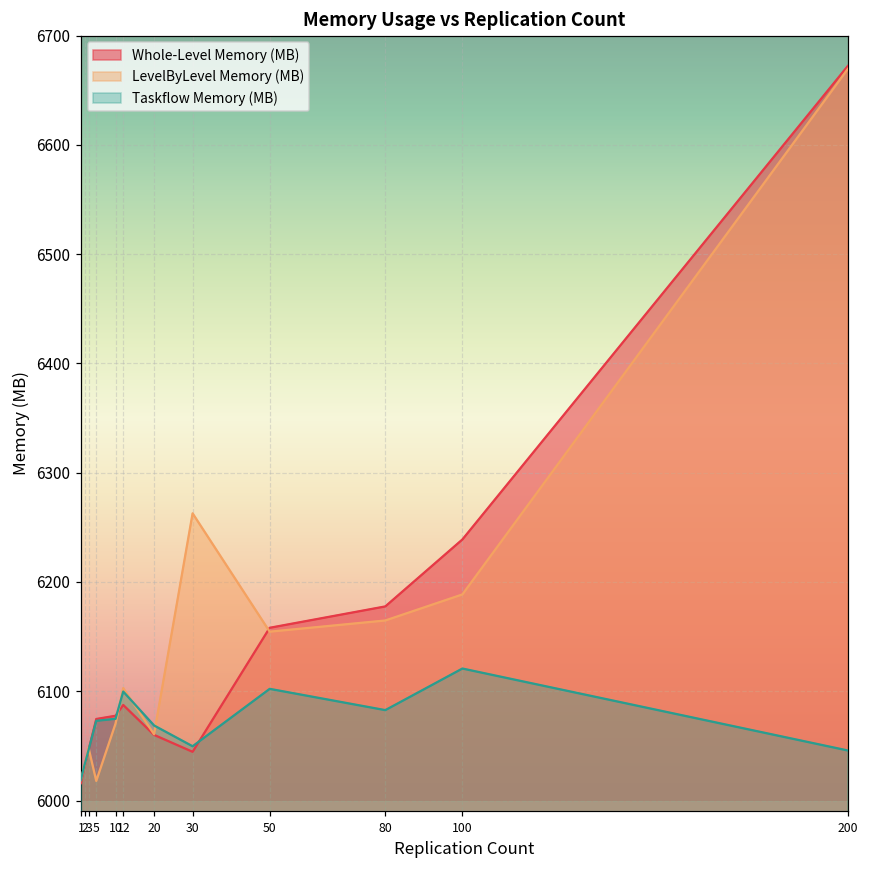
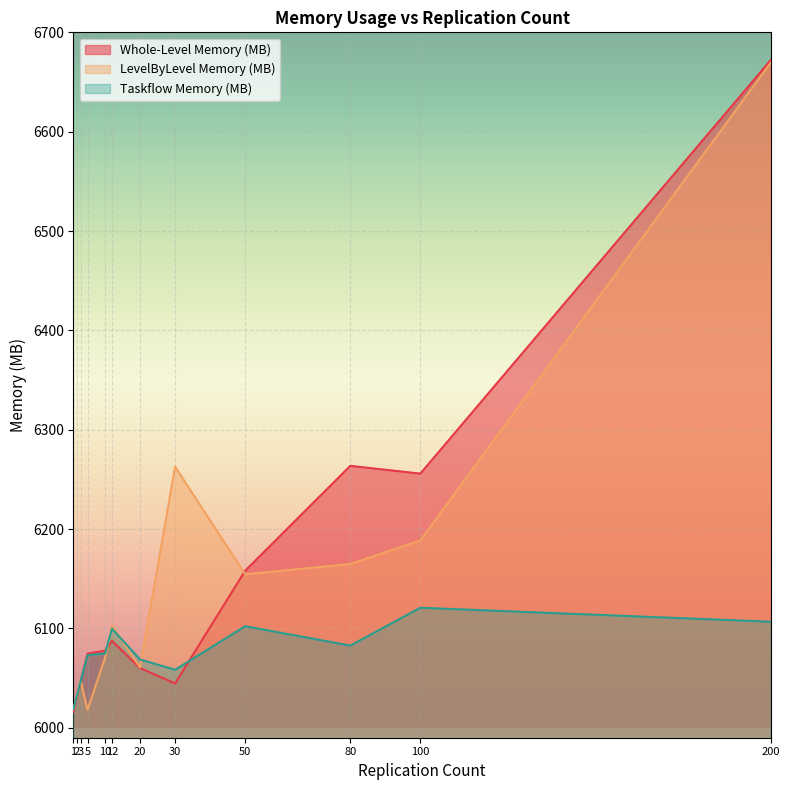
  {
    "Whole-Level Memory (MB)": {
      "30": 6040,
      "50": 6160,
-     "80": 6180,
-     "100": 6240,
+     "80": 6260,
+     "100": 6260,
      "200": 6670
    },
    "LevelByLevel Memory (MB)": {
      "5": 6020,
      "30": 6260,
      "50": 6150,
      "80": 6160,
      "100": 6190,
      "200": 6670
    },
    "Taskflow Memory (MB)": {
      "20": 6070,
-     "30": 6050,
+     "30": 6060,
      "50": 6100,
      "80": 6080,
      "100": 6120,
-     "200": 6050
+     "200": 6110
    }
  }
